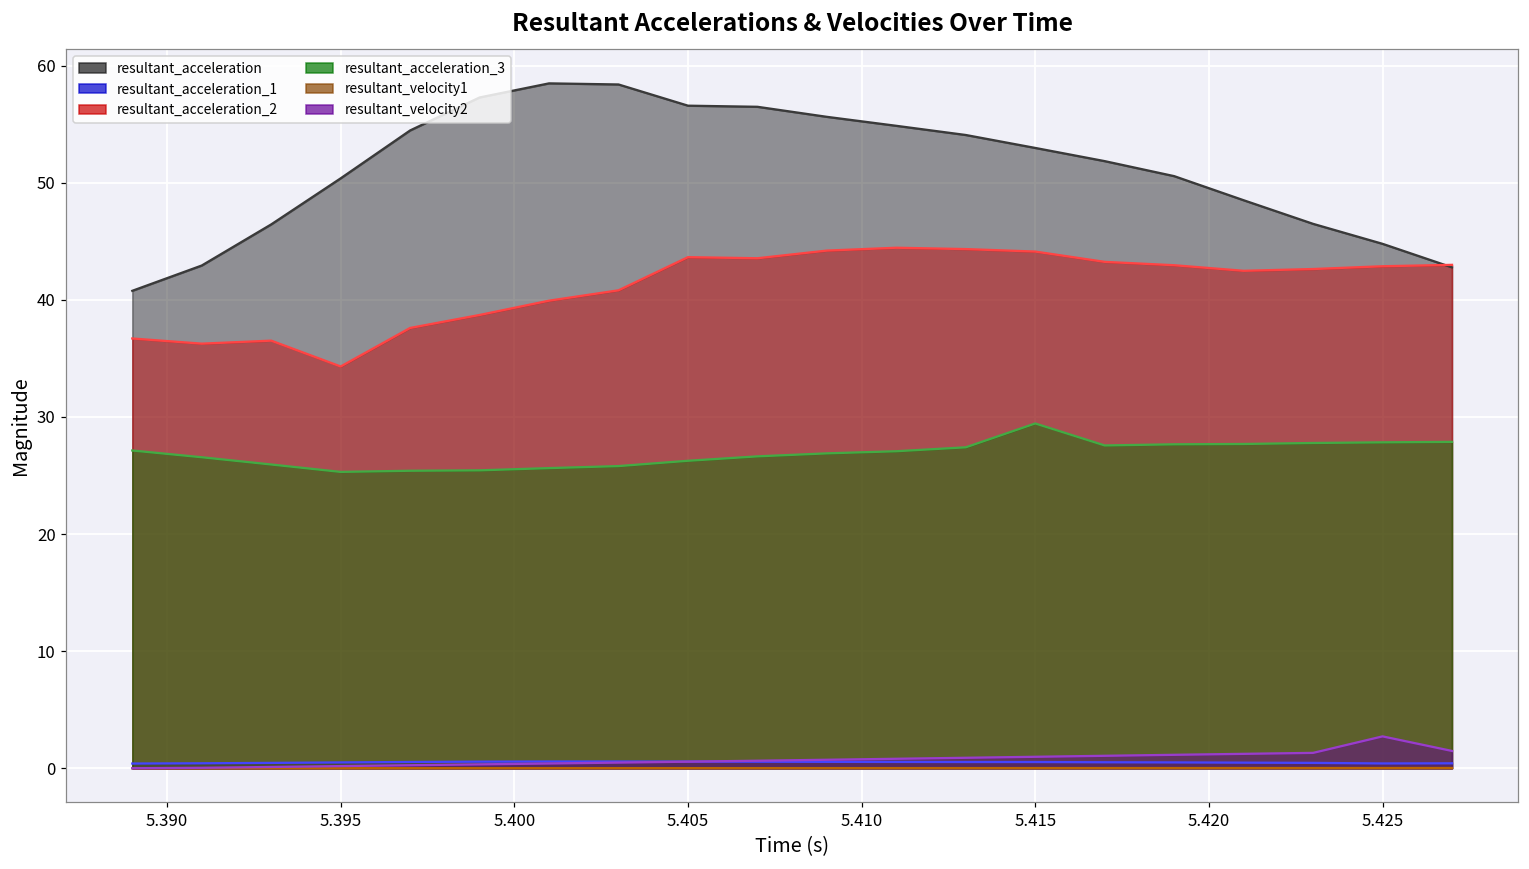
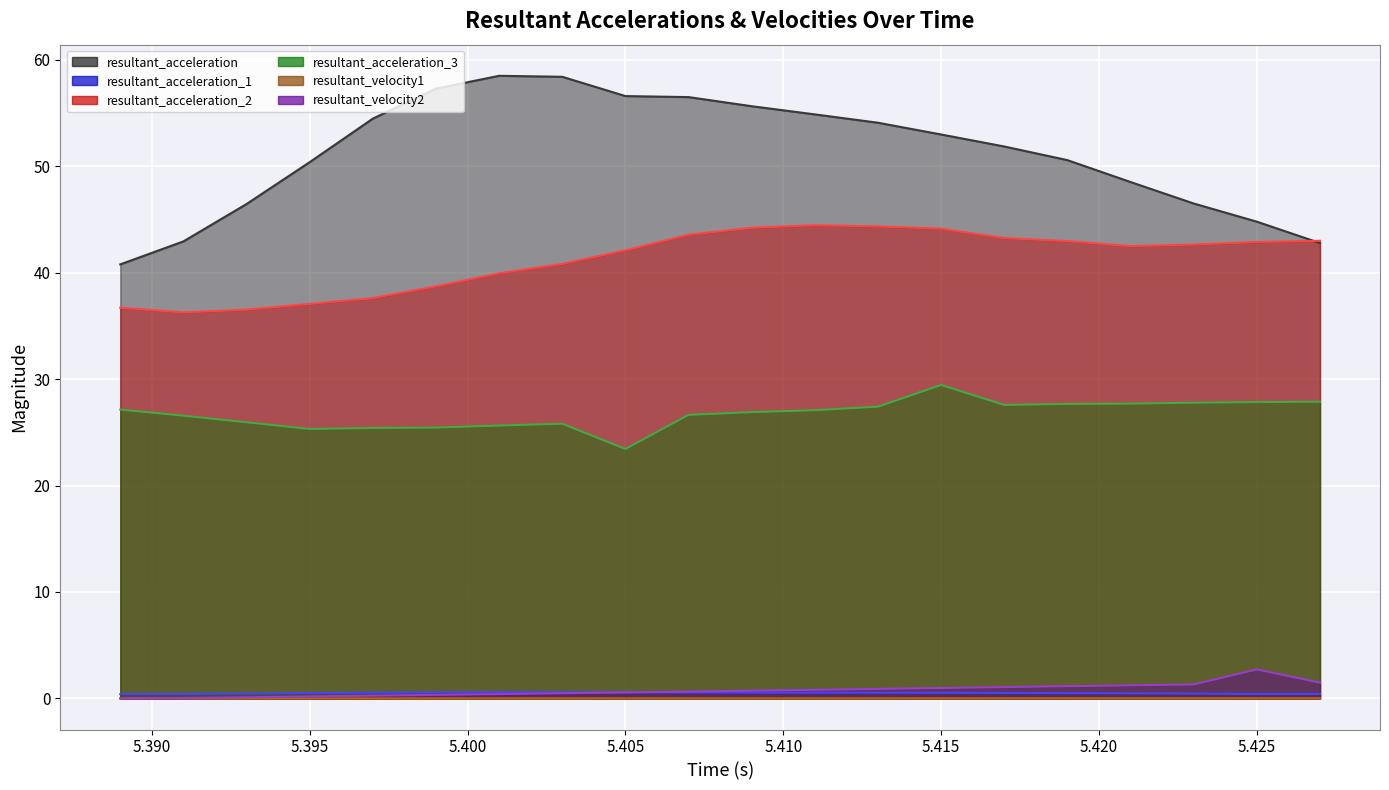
  {
    "resultant_acceleration": {
      "5.395": 50.4,
      "5.405": 56.6,
      "5.415": 53.0,
      "5.425": 44.8
    },
    "resultant_acceleration_1": {
      "5.395": 0.5,
      "5.415": 0.5,
      "5.425": 0.4
    },
    "resultant_acceleration_2": {
-     "5.395": 34.3,
-     "5.405": 43.7,
+     "5.395": 37.1,
+     "5.405": 42.1,
      "5.415": 44.1,
      "5.425": 42.9
    },
    "resultant_acceleration_3": {
      "5.395": 25.3,
-     "5.405": 26.3,
+     "5.405": 23.4,
      "5.415": 29.4,
      "5.425": 27.8
    },
    "resultant_velocity1": {
      "5.405": 0.0,
      "5.415": 0.0,
      "5.425": 0.0
    },
    "resultant_velocity2": {
      "5.415": 1.0,
      "5.425": 2.7
    }
  }
